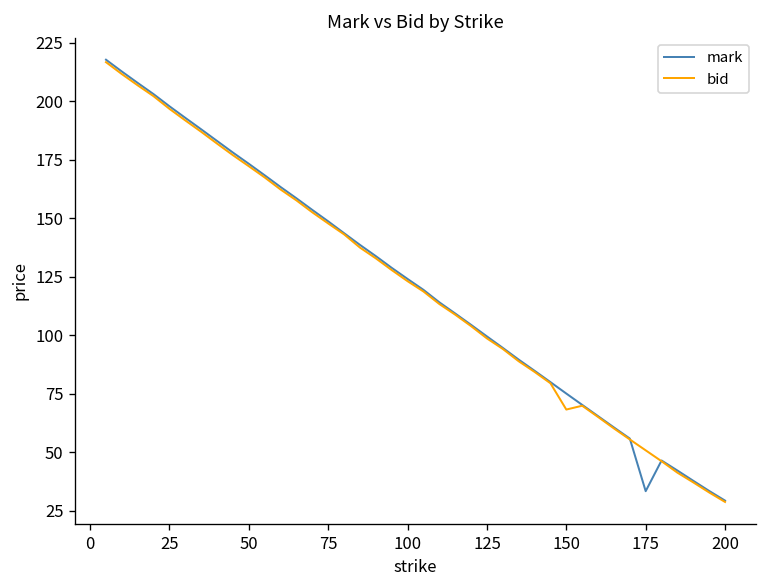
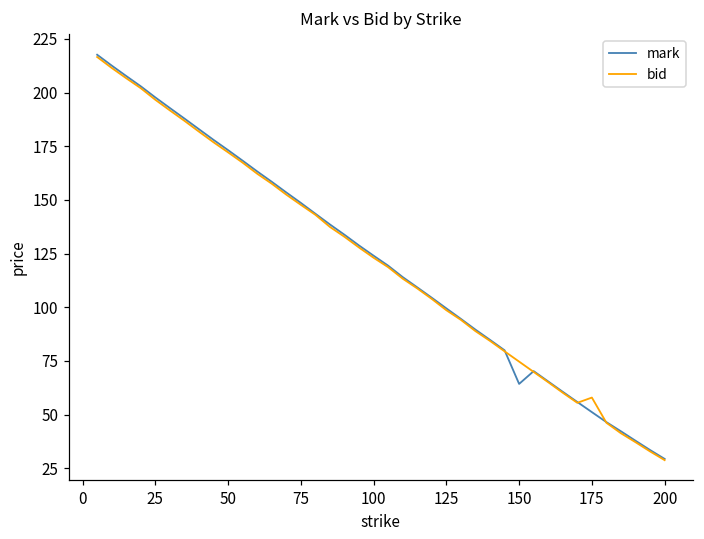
  {
    "mark": {
-     "150": 75,
-     "175": 33
+     "150": 64,
+     "175": 51
    },
    "bid": {
-     "150": 68,
-     "175": 51
+     "150": 75,
+     "175": 58
    }
  }
